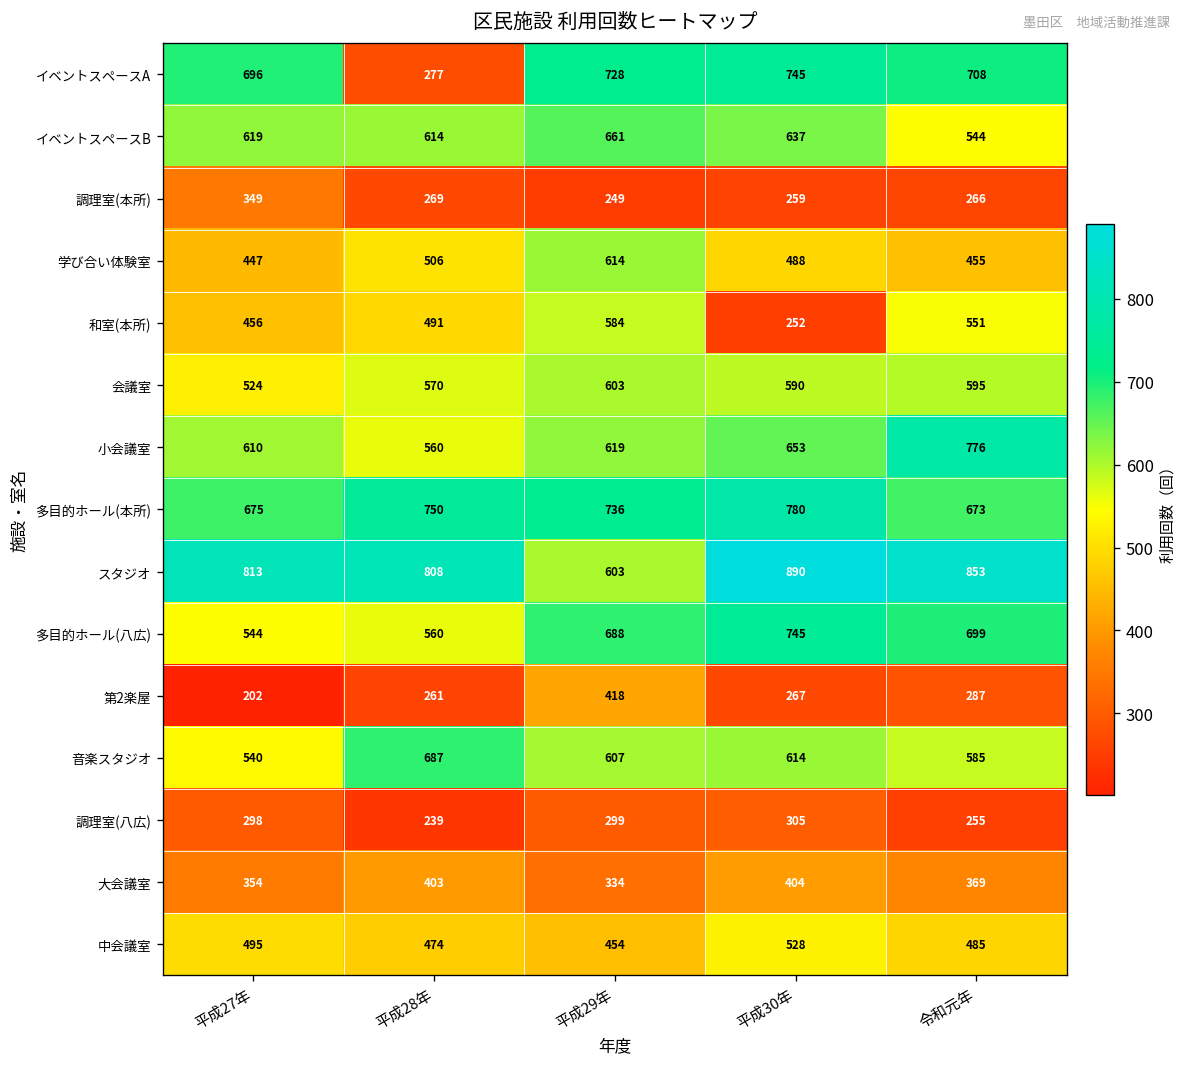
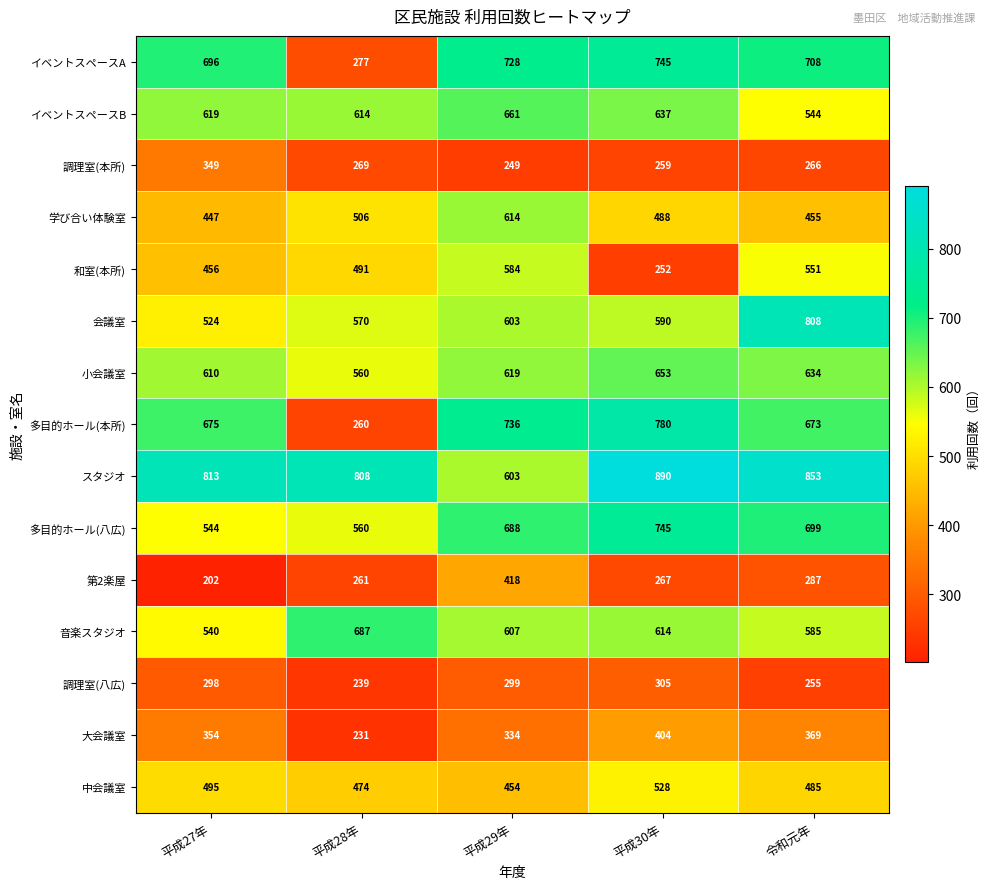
  {
    "イベントスペースA": {
      "平成27年": 696,
      "平成28年": 277,
      "平成29年": 728,
      "平成30年": 745,
      "令和元年": 708
    },
    "イベントスペースB": {
      "平成27年": 619,
      "平成28年": 614,
      "平成29年": 661,
      "平成30年": 637,
      "令和元年": 544
    },
    "調理室(本所)": {
      "平成27年": 349,
      "平成28年": 269,
      "平成29年": 249,
      "平成30年": 259,
      "令和元年": 266
    },
    "学び合い体験室": {
      "平成27年": 447,
      "平成28年": 506,
      "平成29年": 614,
      "平成30年": 488,
      "令和元年": 455
    },
    "和室(本所)": {
      "平成27年": 456,
      "平成28年": 491,
      "平成29年": 584,
      "平成30年": 252,
      "令和元年": 551
    },
    "会議室": {
      "平成27年": 524,
      "平成28年": 570,
      "平成29年": 603,
      "平成30年": 590,
-     "令和元年": 595
+     "令和元年": 808
    },
    "小会議室": {
      "平成27年": 610,
      "平成28年": 560,
      "平成29年": 619,
      "平成30年": 653,
-     "令和元年": 776
+     "令和元年": 634
    },
    "多目的ホール(本所)": {
      "平成27年": 675,
-     "平成28年": 750,
+     "平成28年": 260,
      "平成29年": 736,
      "平成30年": 780,
      "令和元年": 673
    },
    "スタジオ": {
      "平成27年": 813,
      "平成28年": 808,
      "平成29年": 603,
      "平成30年": 890,
      "令和元年": 853
    },
    "多目的ホール(八広)": {
      "平成27年": 544,
      "平成28年": 560,
      "平成29年": 688,
      "平成30年": 745,
      "令和元年": 699
    },
    "第2楽屋": {
      "平成27年": 202,
      "平成28年": 261,
      "平成29年": 418,
      "平成30年": 267,
      "令和元年": 287
    },
    "音楽スタジオ": {
      "平成27年": 540,
      "平成28年": 687,
      "平成29年": 607,
      "平成30年": 614,
      "令和元年": 585
    },
    "調理室(八広)": {
      "平成27年": 298,
      "平成28年": 239,
      "平成29年": 299,
      "平成30年": 305,
      "令和元年": 255
    },
    "大会議室": {
      "平成27年": 354,
-     "平成28年": 403,
+     "平成28年": 231,
      "平成29年": 334,
      "平成30年": 404,
      "令和元年": 369
    },
    "中会議室": {
      "平成27年": 495,
      "平成28年": 474,
      "平成29年": 454,
      "平成30年": 528,
      "令和元年": 485
    }
  }
